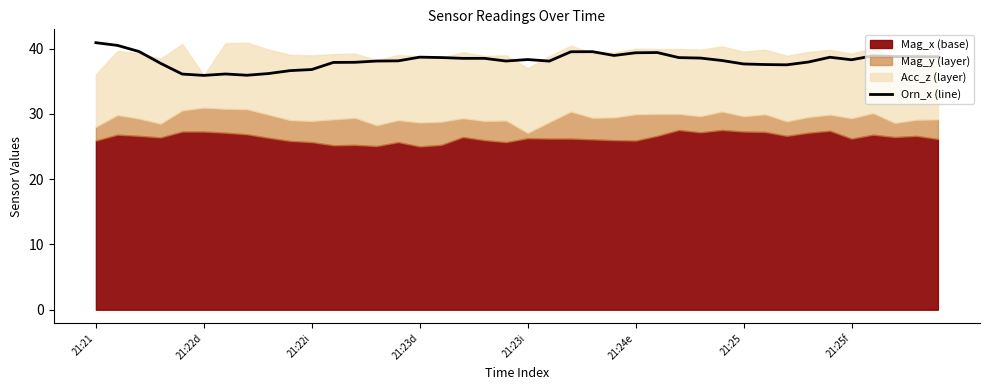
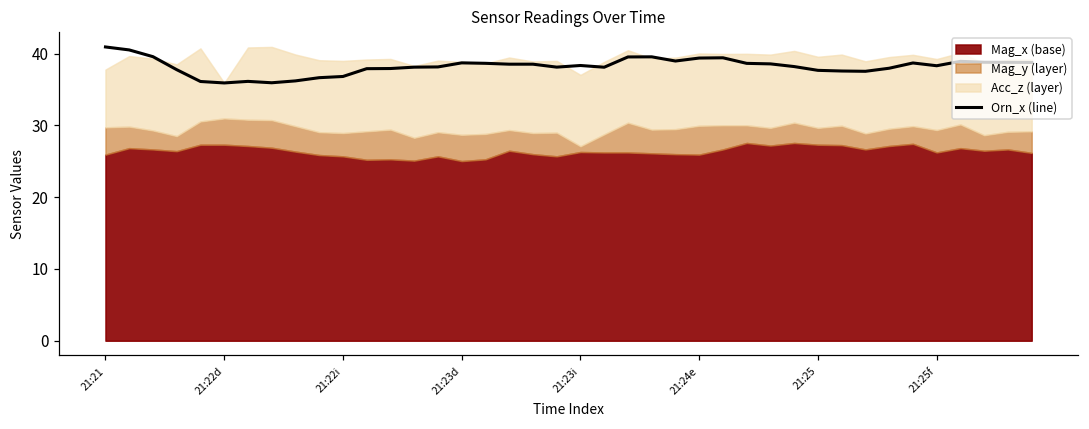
  {
    "Orn_x (line)": {
      "21:21": 41,
      "21:22i": 37,
      "21:23i": 38,
      "21:24e": 39,
      "21:25": 38,
      "21:25f": 38
    },
    "Mag_x (base)": {
      "21:21": 26,
      "21:22d": 27,
      "21:22i": 26,
      "21:23d": 25,
      "21:23i": 26,
      "21:24e": 26,
      "21:25": 27,
      "21:25f": 26
    },
    "Mag_y (layer)": {
-     "21:21": 2,
+     "21:21": 4,
      "21:22d": 4,
      "21:22i": 3,
      "21:23d": 4,
      "21:23i": 1,
      "21:24e": 4,
      "21:25": 2,
      "21:25f": 3
    },
    "Acc_z (layer)": {
      "21:21": 8,
      "21:22i": 10,
      "21:23i": 10,
      "21:24e": 10,
      "21:25": 10,
      "21:25f": 10
    }
  }
